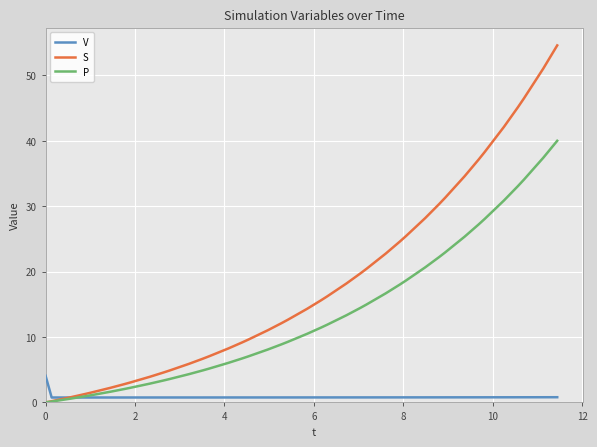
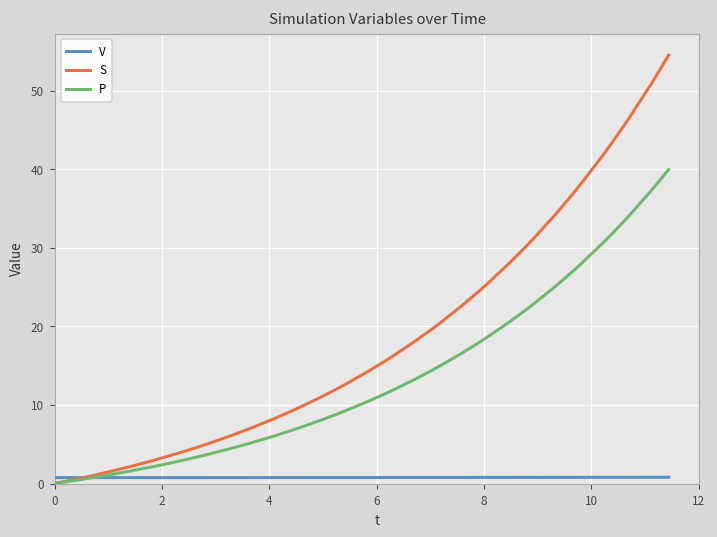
  {
    "V": {
-     "0": 4
+     "0": 1
    }
  }
